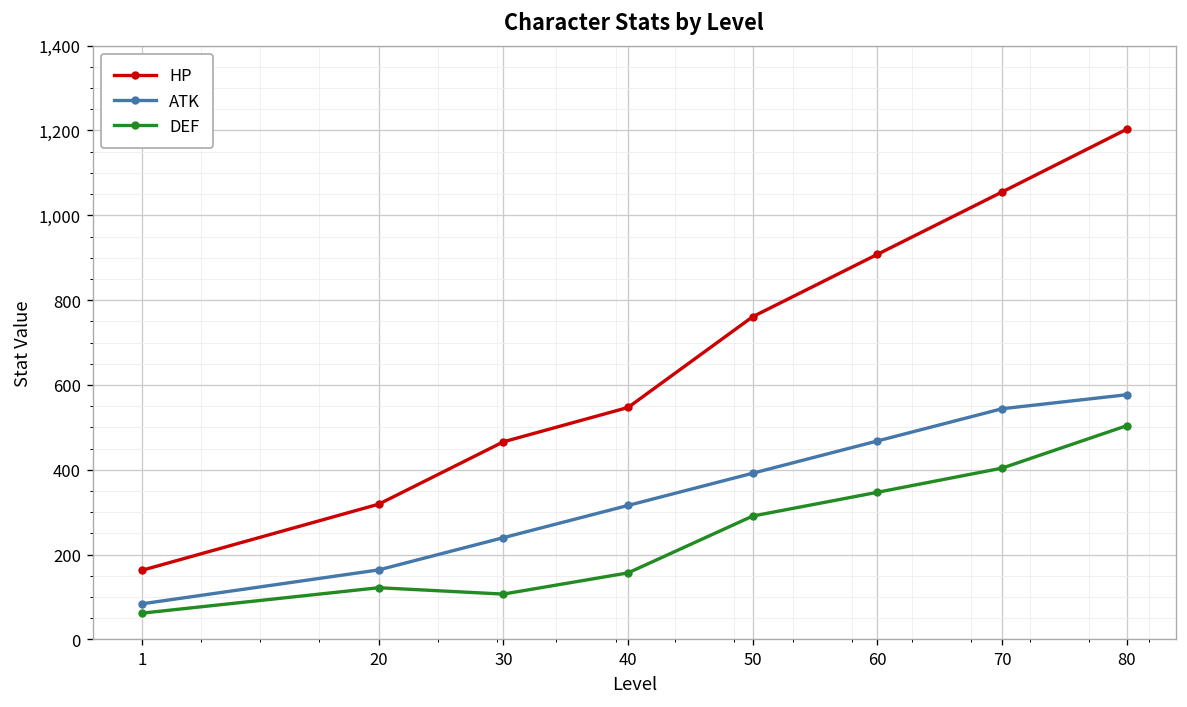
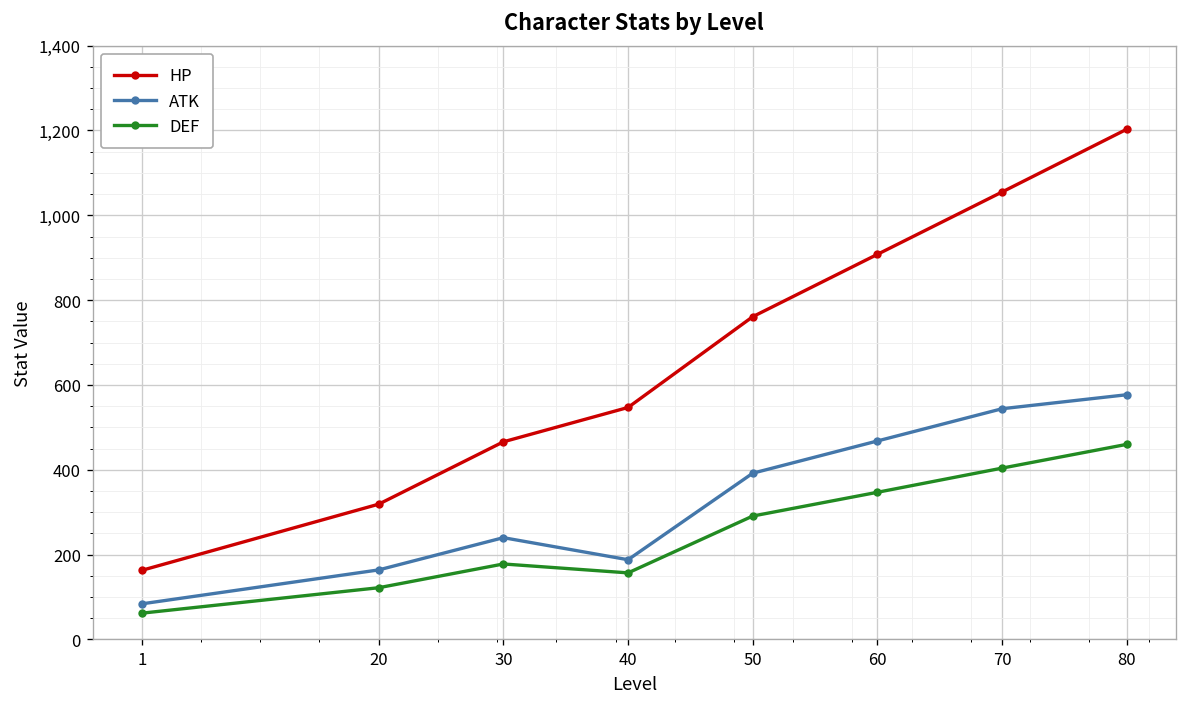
  {
    "HP": {
      "1": "160",
      "20": "320",
      "30": "470",
      "40": "550",
      "50": "760",
      "60": "910",
      "70": "1,060",
      "80": "1,200"
    },
    "ATK": {
      "1": "80",
      "20": "160",
      "30": "240",
-     "40": "320",
+     "40": "190",
      "50": "390",
      "60": "470",
      "70": "540",
      "80": "580"
    },
    "DEF": {
      "1": "60",
      "20": "120",
-     "30": "110",
+     "30": "180",
      "40": "160",
      "50": "290",
      "60": "350",
      "70": "400",
-     "80": "500"
+     "80": "460"
    }
  }
